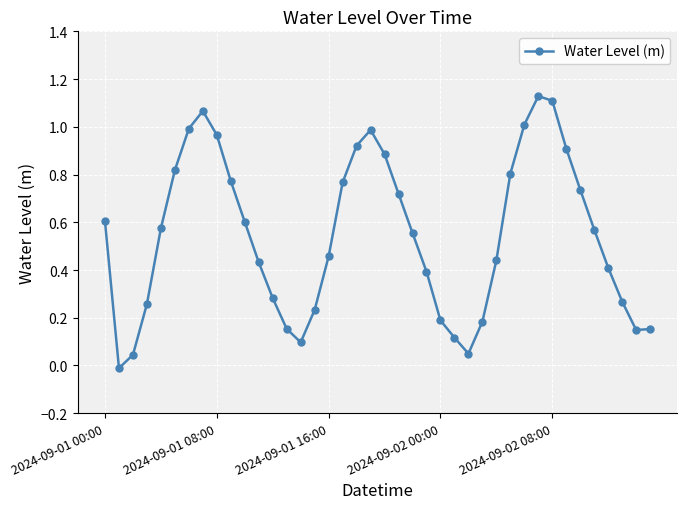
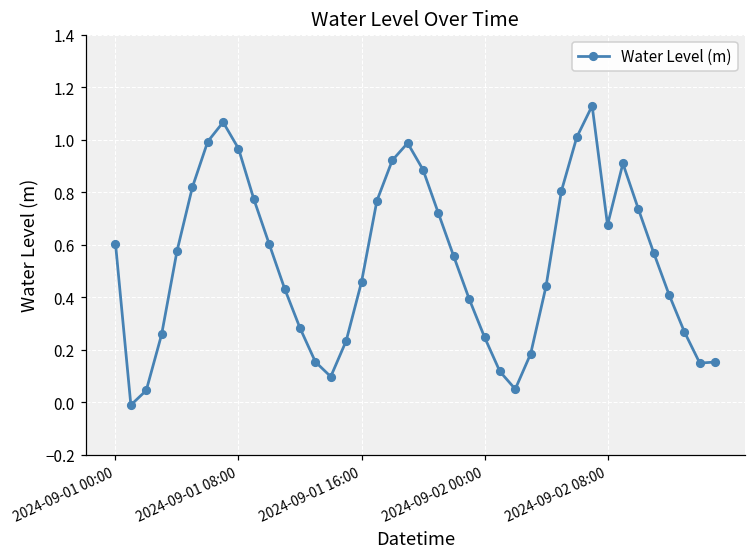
  {
    "2024-09-01 00:00": 0.60,
    "2024-09-01 08:00": 0.97,
    "2024-09-01 16:00": 0.46,
-   "2024-09-02 00:00": 0.19,
-   "2024-09-02 08:00": 1.11
+   "2024-09-02 00:00": 0.25,
+   "2024-09-02 08:00": 0.67
  }
